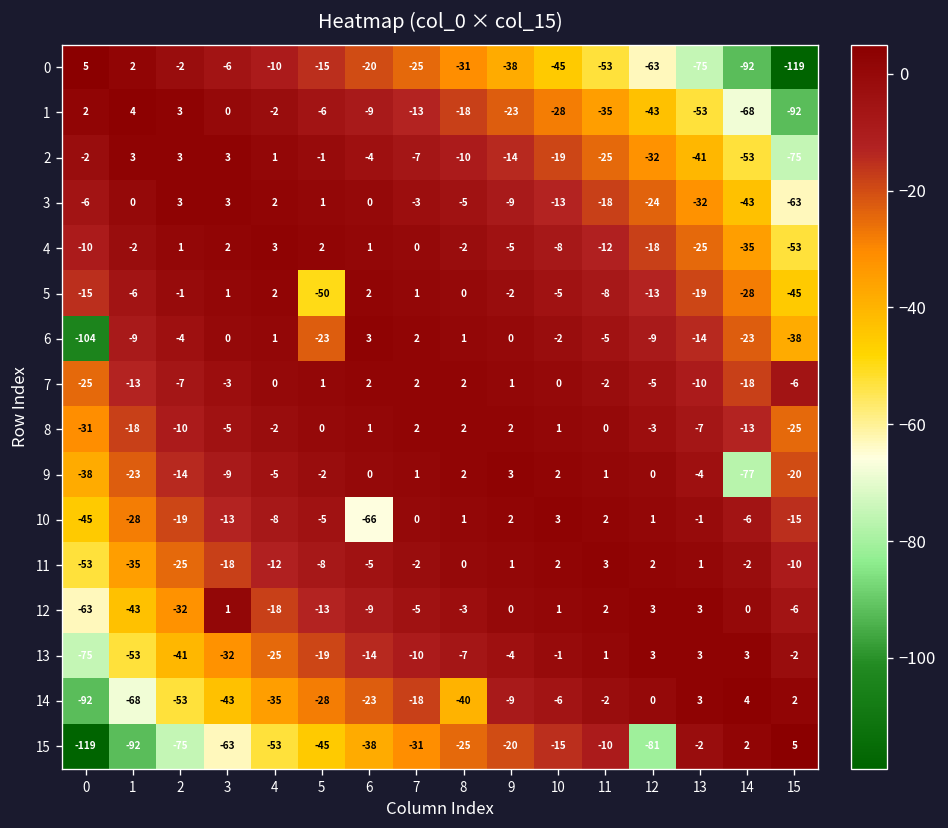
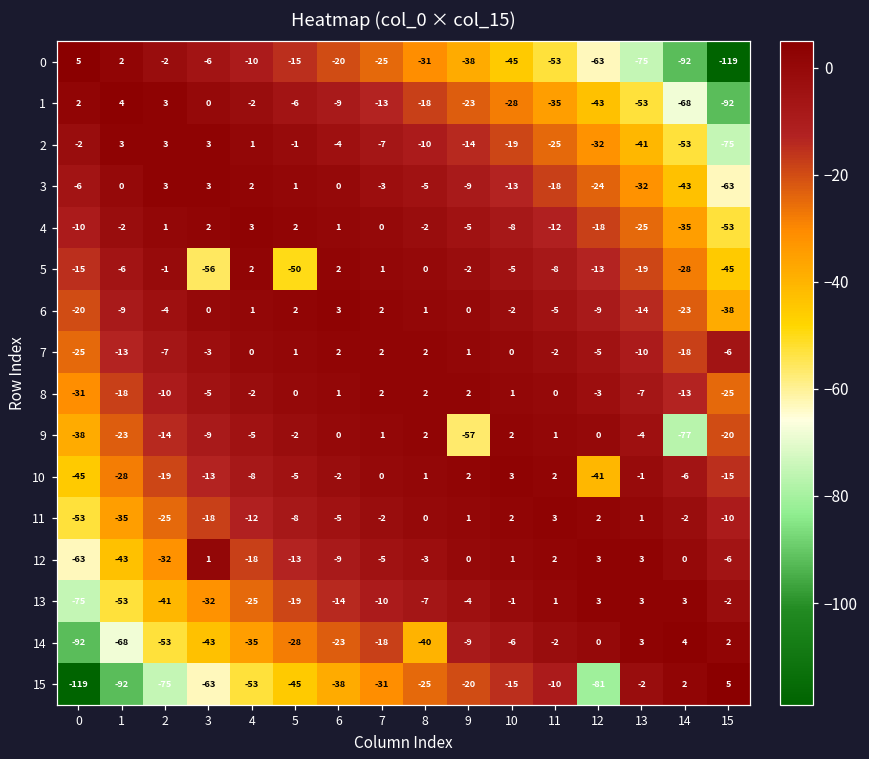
  {
    "5": {
      "0": -15,
      "1": -6,
      "2": -1,
-     "3": 1,
+     "3": -56,
      "4": 2,
      "5": -50,
      "6": 2,
      "7": 1,
      "8": 0,
      "9": -2,
      "10": -5,
      "11": -8,
      "12": -13,
      "13": -19,
      "14": -28,
      "15": -45
    },
    "6": {
-     "0": -104,
+     "0": -20,
      "1": -9,
      "2": -4,
      "3": 0,
      "4": 1,
-     "5": -23,
+     "5": 2,
      "6": 3,
      "7": 2,
      "8": 1,
      "9": 0,
      "10": -2,
      "11": -5,
      "12": -9,
      "13": -14,
      "14": -23,
      "15": -38
    },
    "9": {
      "0": -38,
      "1": -23,
      "2": -14,
      "3": -9,
      "4": -5,
      "5": -2,
      "6": 0,
      "7": 1,
      "8": 2,
-     "9": 3,
+     "9": -57,
      "10": 2,
      "11": 1,
      "12": 0,
      "13": -4,
      "14": -77,
      "15": -20
    },
    "10": {
      "0": -45,
      "1": -28,
      "2": -19,
      "3": -13,
      "4": -8,
      "5": -5,
-     "6": -66,
+     "6": -2,
      "7": 0,
      "8": 1,
      "9": 2,
      "10": 3,
      "11": 2,
-     "12": 1,
+     "12": -41,
      "13": -1,
      "14": -6,
      "15": -15
    }
  }
